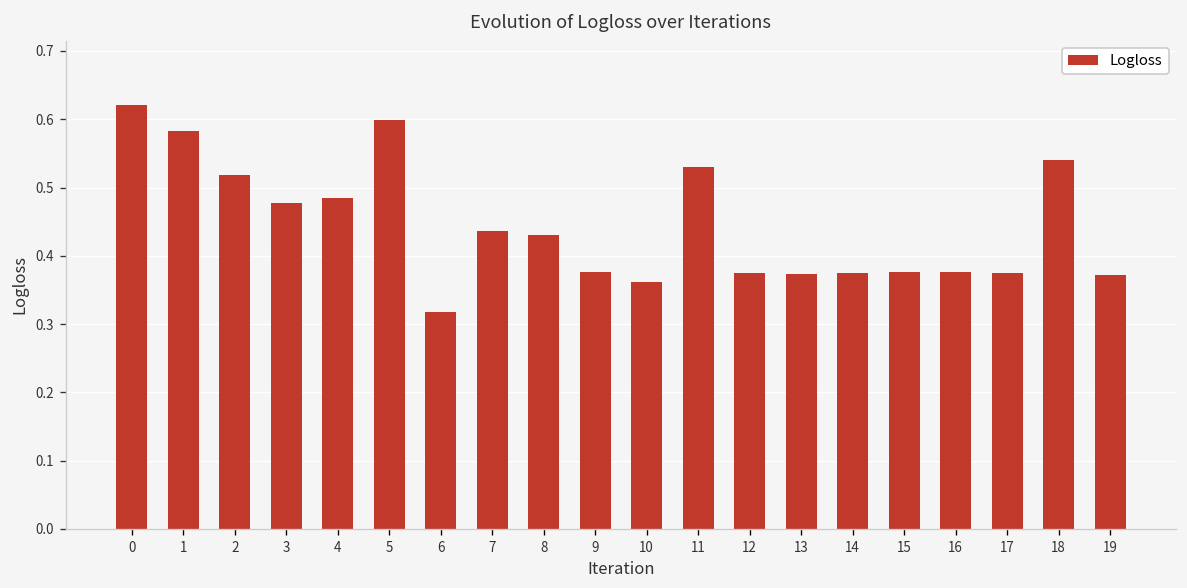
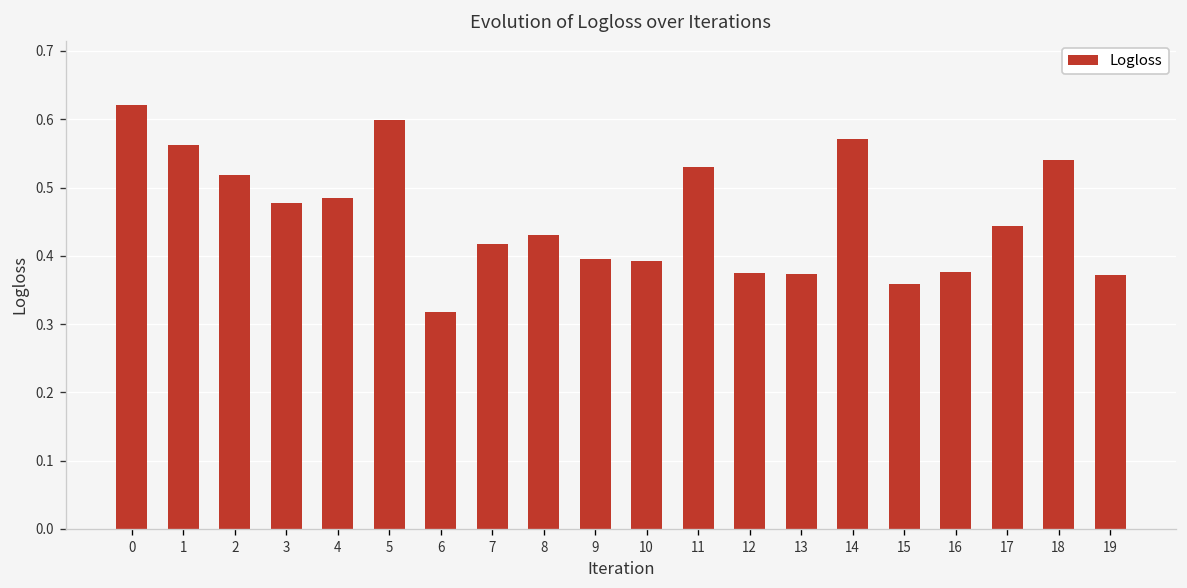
  {
    "0": 0.62,
-   "1": 0.58,
+   "1": 0.56,
    "2": 0.52,
    "3": 0.48,
    "4": 0.48,
    "5": 0.60,
    "6": 0.32,
-   "7": 0.44,
+   "7": 0.42,
    "8": 0.43,
-   "9": 0.38,
-   "10": 0.36,
+   "9": 0.40,
+   "10": 0.39,
    "11": 0.53,
    "12": 0.38,
    "13": 0.37,
-   "14": 0.38,
-   "15": 0.38,
+   "14": 0.57,
+   "15": 0.36,
    "16": 0.38,
-   "17": 0.37,
+   "17": 0.44,
    "18": 0.54,
    "19": 0.37
  }
